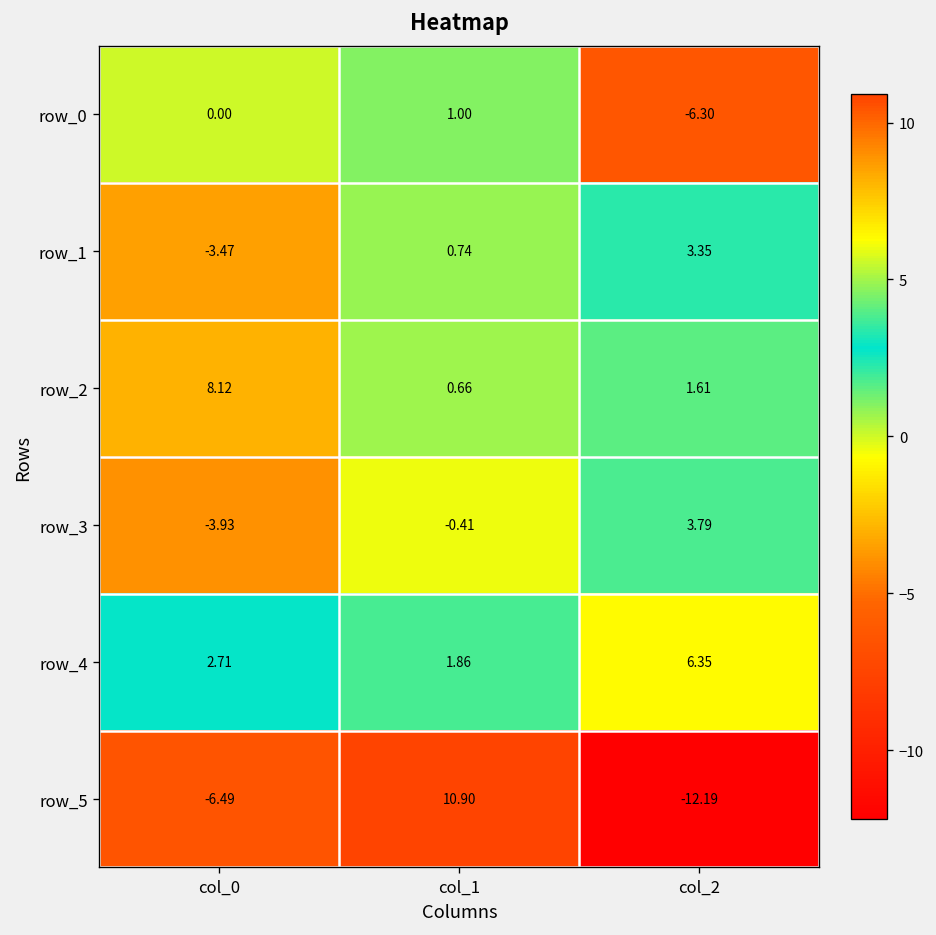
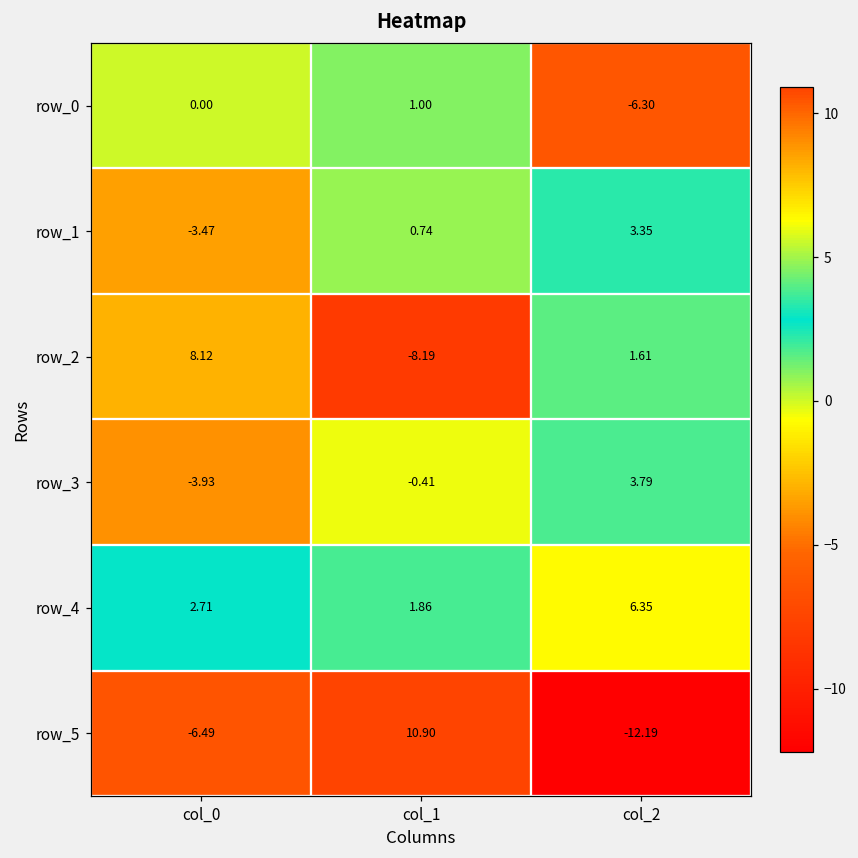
  {
    "row_0": {
      "col_0": 0.00,
      "col_1": 1.00,
      "col_2": -6.30
    },
    "row_1": {
      "col_0": -3.47,
      "col_1": 0.74,
      "col_2": 3.35
    },
    "row_2": {
      "col_0": 8.12,
-     "col_1": 0.66,
+     "col_1": -8.19,
      "col_2": 1.61
    },
    "row_3": {
      "col_0": -3.93,
      "col_1": -0.41,
      "col_2": 3.79
    },
    "row_4": {
      "col_0": 2.71,
      "col_1": 1.86,
      "col_2": 6.35
    },
    "row_5": {
      "col_0": -6.49,
      "col_1": 10.90,
      "col_2": -12.19
    }
  }
